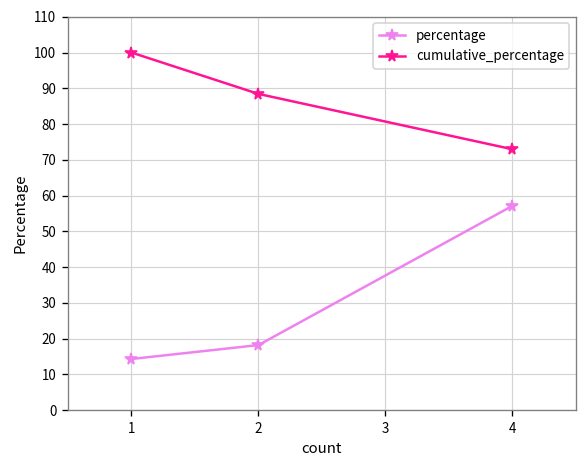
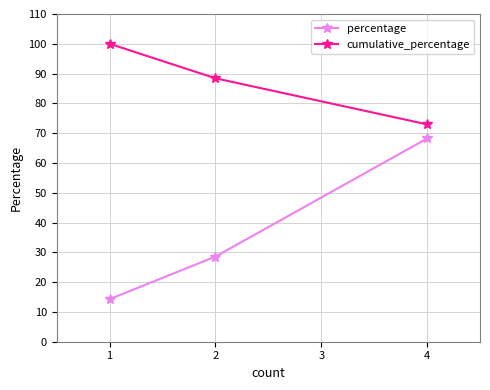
  {
    "percentage": {
      "1": 14,
-     "2": 18,
-     "4": 57
+     "2": 29,
+     "4": 68
    },
    "cumulative_percentage": {
      "1": 100,
      "2": 88,
      "4": 73
    }
  }
